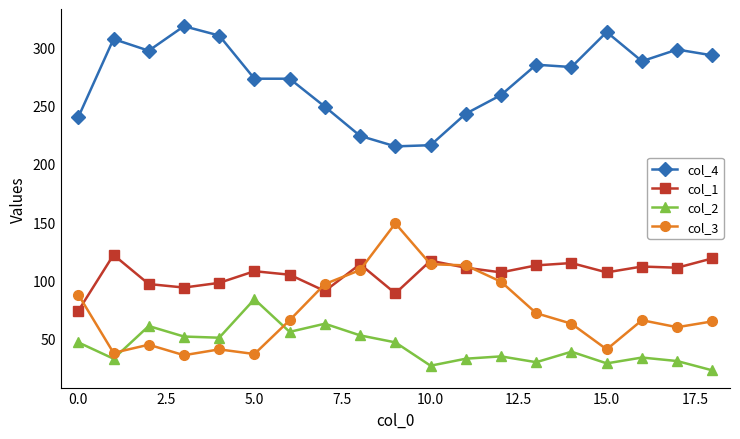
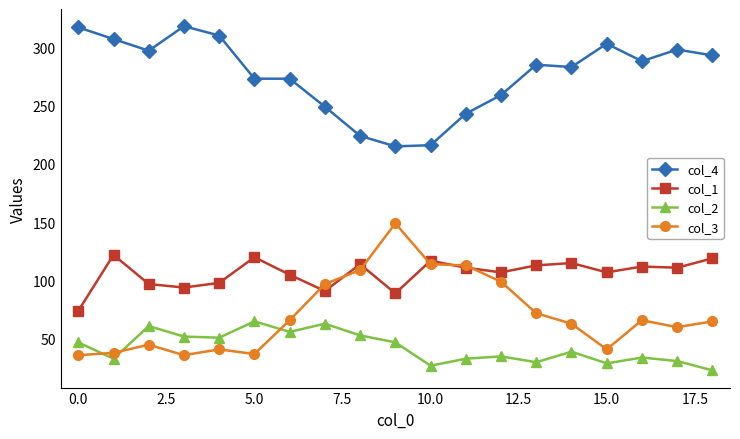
  {
    "col_4": {
-     "0.0": 240,
+     "0.0": 317,
      "5.0": 273,
      "10.0": 216,
-     "15.0": 313
+     "15.0": 303
    },
    "col_1": {
      "0.0": 74,
-     "5.0": 108,
+     "5.0": 120,
      "10.0": 117,
      "15.0": 107
    },
    "col_2": {
      "0.0": 47,
-     "5.0": 84,
+     "5.0": 65,
      "10.0": 27,
      "15.0": 29
    },
    "col_3": {
-     "0.0": 88,
+     "0.0": 36,
      "5.0": 37,
      "10.0": 114,
      "15.0": 41
    }
  }
